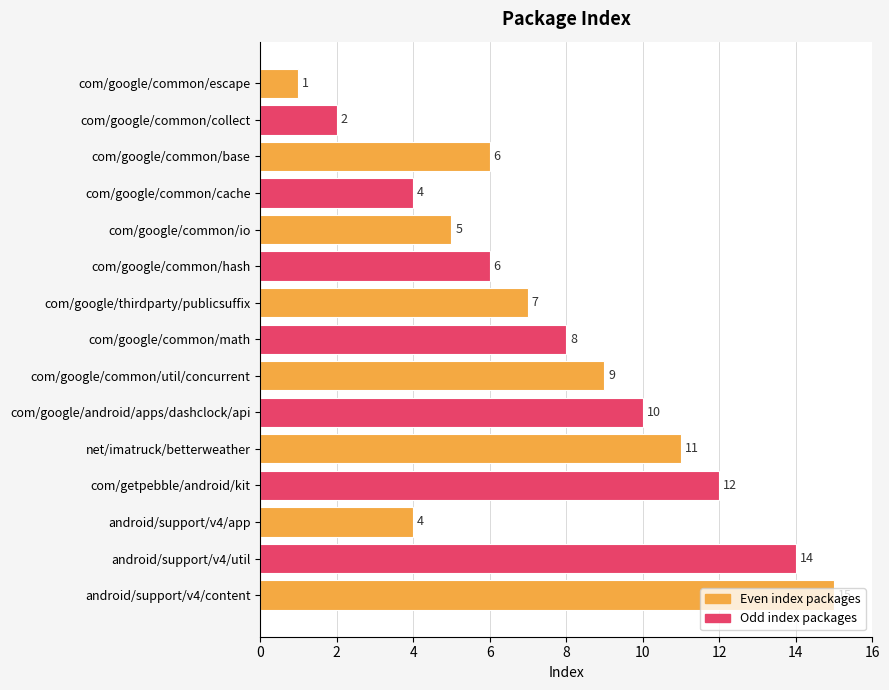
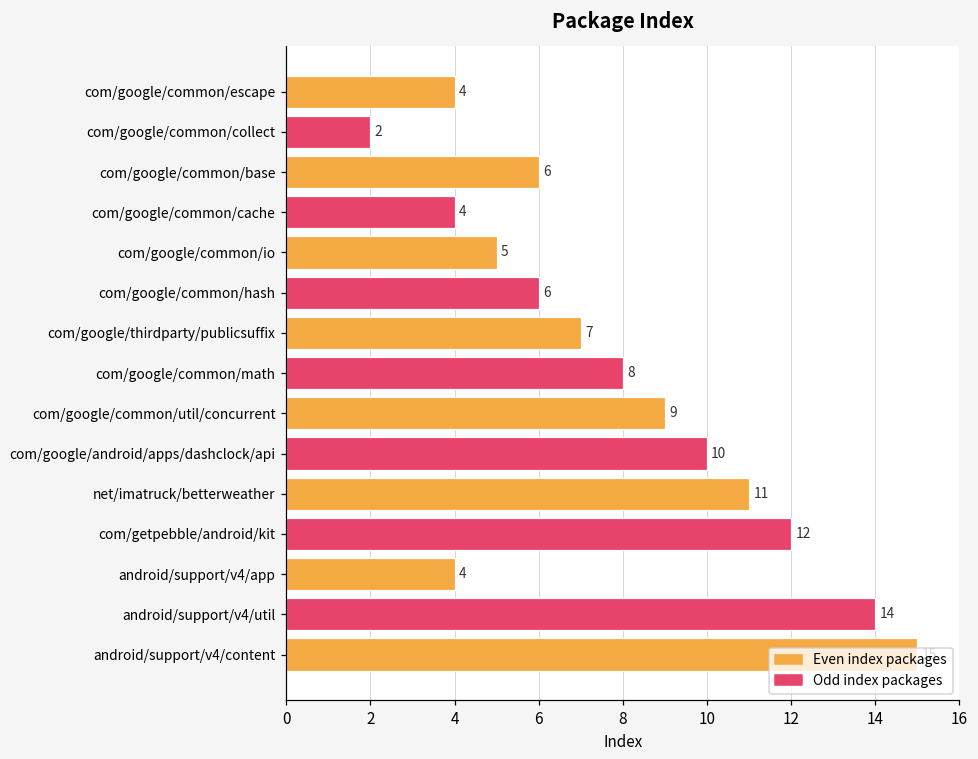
  {
-   "com/google/common/escape": 1,
+   "com/google/common/escape": 4,
    "com/google/common/collect": 2,
    "com/google/common/base": 6,
    "com/google/common/cache": 4,
    "com/google/common/io": 5,
    "com/google/common/hash": 6,
    "com/google/thirdparty/publicsuffix": 7,
    "com/google/common/math": 8,
    "com/google/common/util/concurrent": 9,
    "com/google/android/apps/dashclock/api": 10,
    "net/imatruck/betterweather": 11,
    "com/getpebble/android/kit": 12,
    "android/support/v4/app": 4,
    "android/support/v4/util": 14
  }
